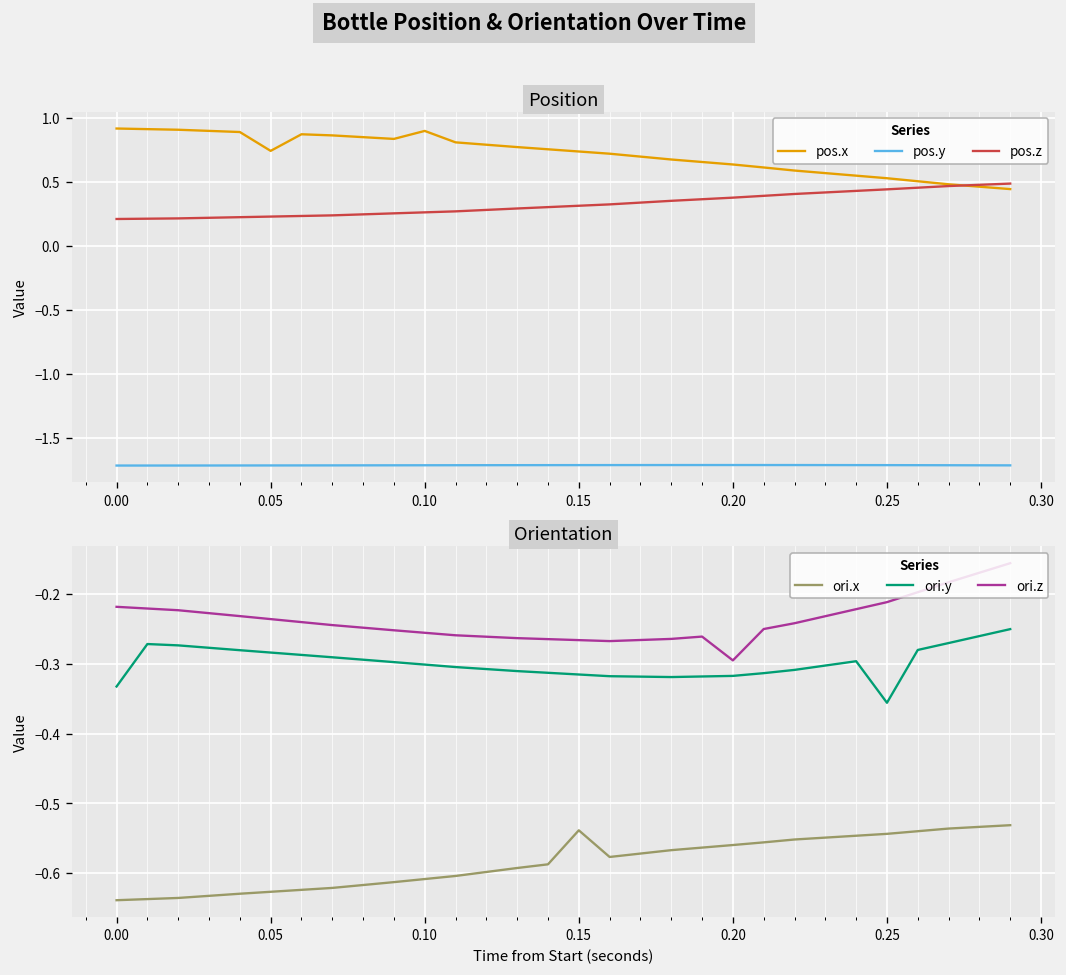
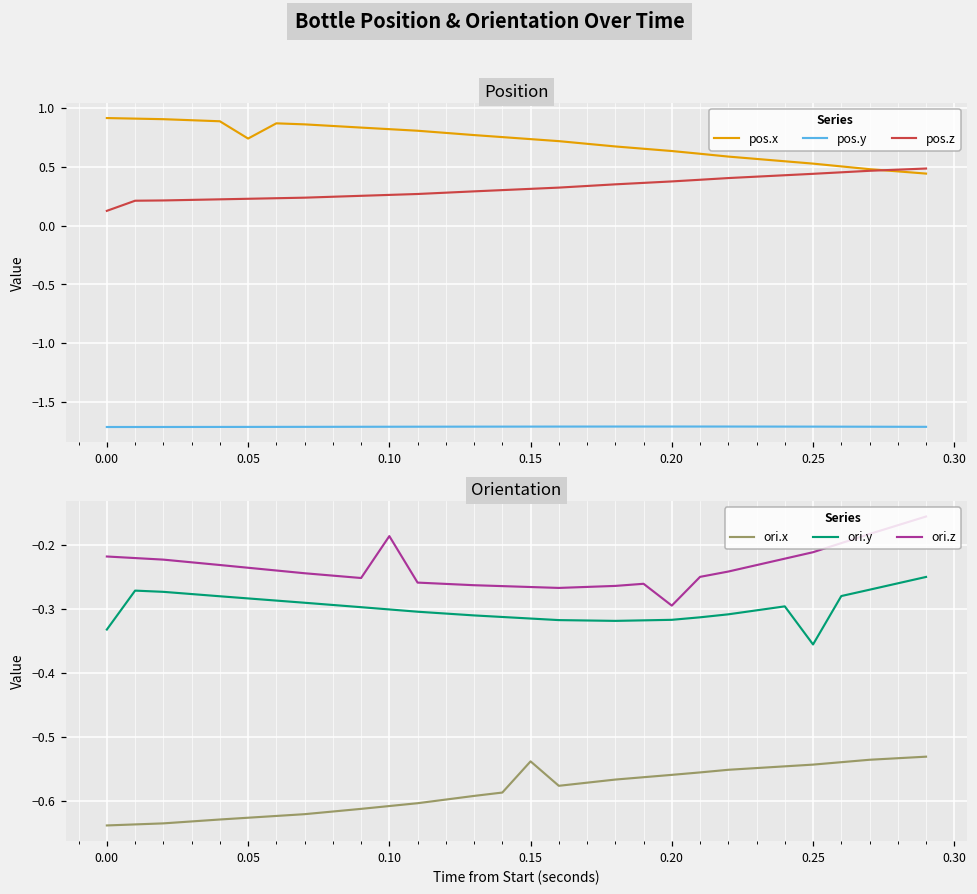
  {
    "Position": {
      "pos.x": {
        "0.00": 0.92,
        "0.05": 0.74,
-       "0.10": 0.90,
+       "0.10": 0.82,
        "0.15": 0.74,
        "0.20": 0.63,
        "0.25": 0.53
      },
      "pos.y": {
        "0.00": -1.71,
        "0.05": -1.71,
        "0.10": -1.71,
        "0.15": -1.71,
        "0.20": -1.71,
        "0.25": -1.71
      },
      "pos.z": {
-       "0.00": 0.21,
+       "0.00": 0.13,
        "0.05": 0.23,
        "0.10": 0.26,
        "0.15": 0.31,
        "0.20": 0.38,
        "0.25": 0.44
      }
    },
    "Orientation": {
      "ori.x": {
        "0.00": -0.64,
        "0.05": -0.63,
        "0.10": -0.61,
        "0.15": -0.54,
        "0.20": -0.56,
        "0.25": -0.54
      },
      "ori.y": {
        "0.00": -0.33,
        "0.05": -0.28,
        "0.10": -0.30,
        "0.15": -0.32,
        "0.20": -0.32,
        "0.25": -0.36
      },
      "ori.z": {
        "0.00": -0.22,
        "0.05": -0.24,
-       "0.10": -0.26,
+       "0.10": -0.19,
        "0.15": -0.27,
        "0.20": -0.29,
        "0.25": -0.21
      }
    }
  }
